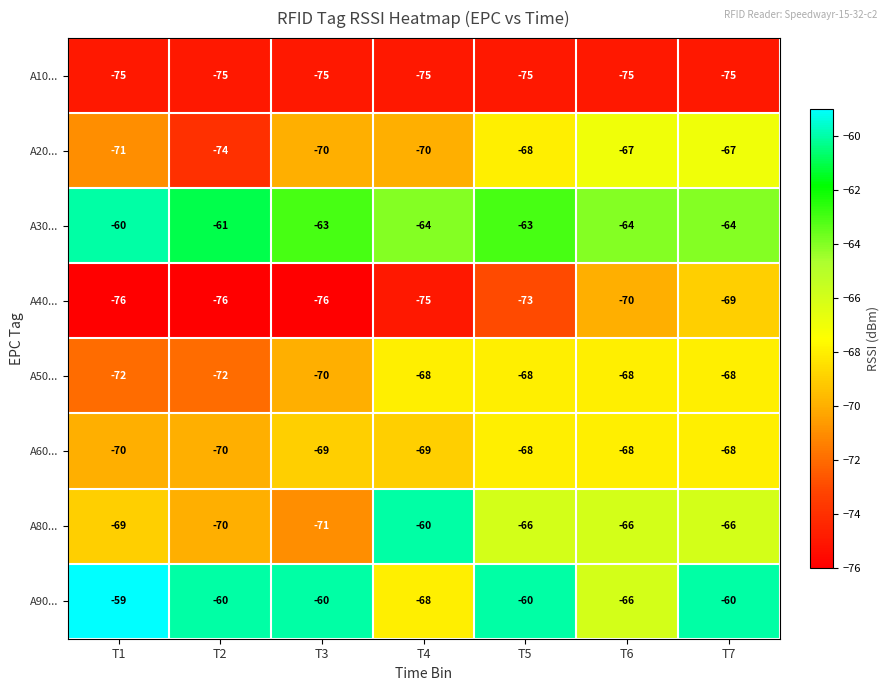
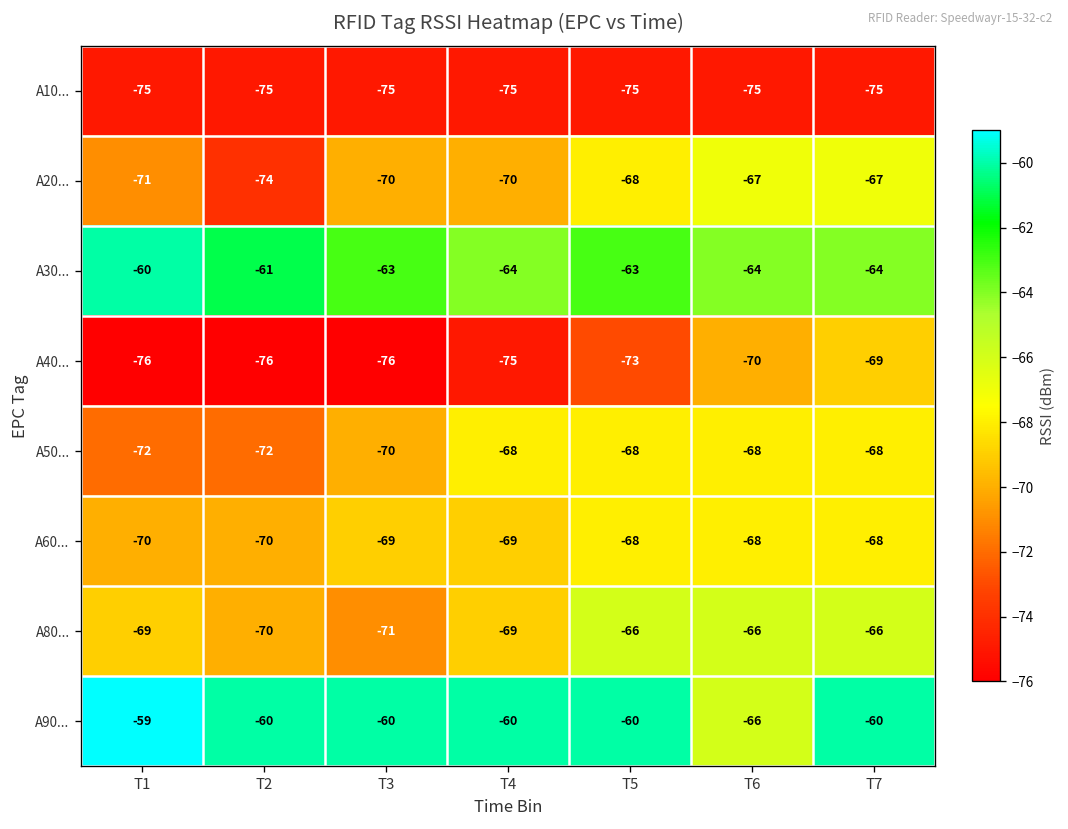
  {
    "A10...": {
      "T1": -75,
      "T2": -75,
      "T3": -75,
      "T4": -75,
      "T5": -75,
      "T6": -75,
      "T7": -75
    },
    "A20...": {
      "T1": -71,
      "T2": -74,
      "T3": -70,
      "T4": -70,
      "T5": -68,
      "T6": -67,
      "T7": -67
    },
    "A30...": {
      "T1": -60,
      "T2": -61,
      "T3": -63,
      "T4": -64,
      "T5": -63,
      "T6": -64,
      "T7": -64
    },
    "A40...": {
      "T1": -76,
      "T2": -76,
      "T3": -76,
      "T4": -75,
      "T5": -73,
      "T6": -70,
      "T7": -69
    },
    "A50...": {
      "T1": -72,
      "T2": -72,
      "T3": -70,
      "T4": -68,
      "T5": -68,
      "T6": -68,
      "T7": -68
    },
    "A60...": {
      "T1": -70,
      "T2": -70,
      "T3": -69,
      "T4": -69,
      "T5": -68,
      "T6": -68,
      "T7": -68
    },
    "A80...": {
      "T1": -69,
      "T2": -70,
      "T3": -71,
-     "T4": -60,
+     "T4": -69,
      "T5": -66,
      "T6": -66,
      "T7": -66
    },
    "A90...": {
      "T1": -59,
      "T2": -60,
      "T3": -60,
-     "T4": -68,
+     "T4": -60,
      "T5": -60,
      "T6": -66,
      "T7": -60
    }
  }
